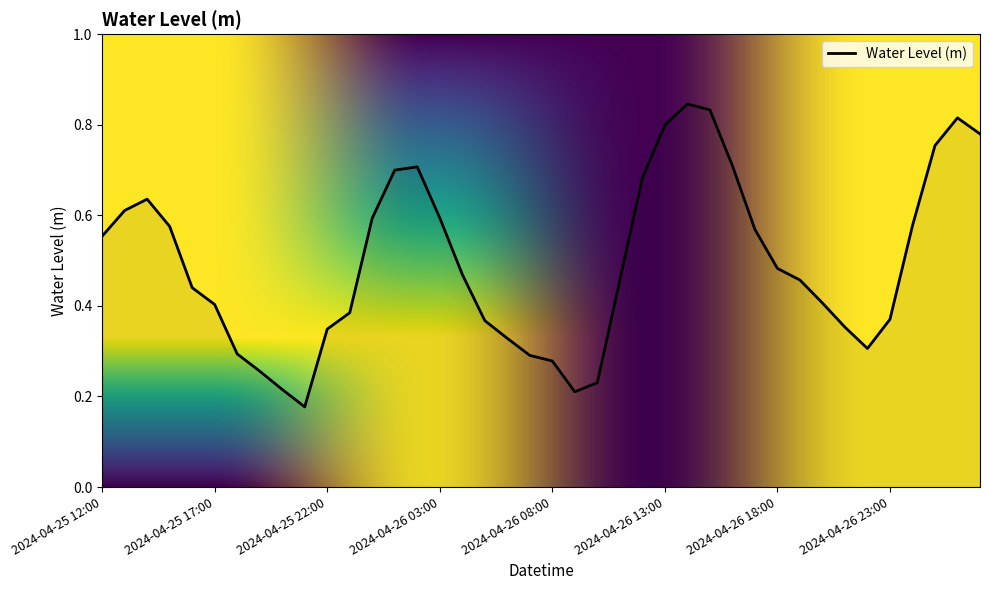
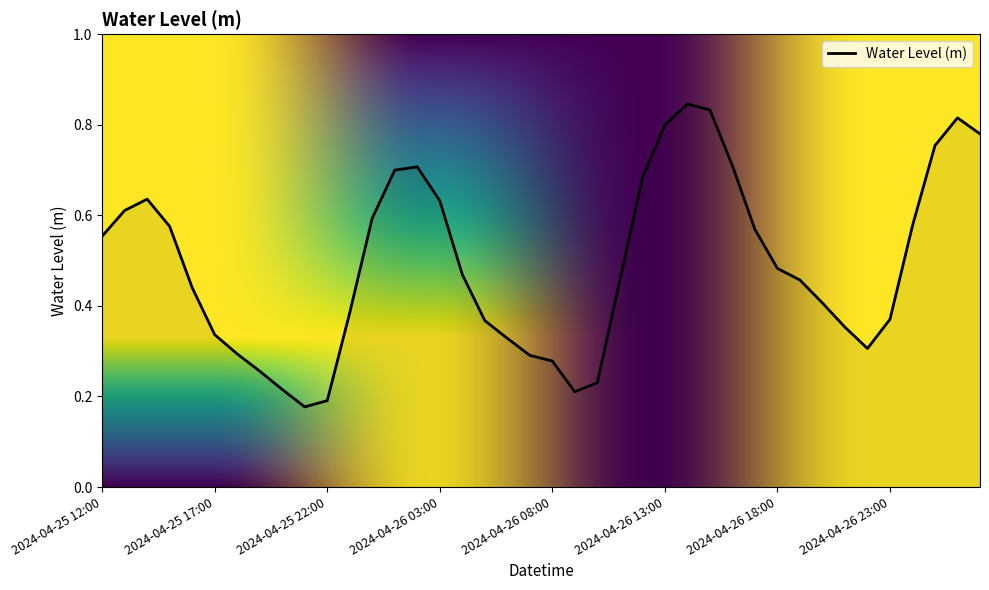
  {
    "2024-04-25 12:00": 0.55,
-   "2024-04-25 17:00": 0.40,
-   "2024-04-25 22:00": 0.35,
-   "2024-04-26 03:00": 0.59,
+   "2024-04-25 17:00": 0.34,
+   "2024-04-25 22:00": 0.19,
+   "2024-04-26 03:00": 0.63,
    "2024-04-26 08:00": 0.28,
    "2024-04-26 13:00": 0.80,
    "2024-04-26 18:00": 0.48,
    "2024-04-26 23:00": 0.37
  }
